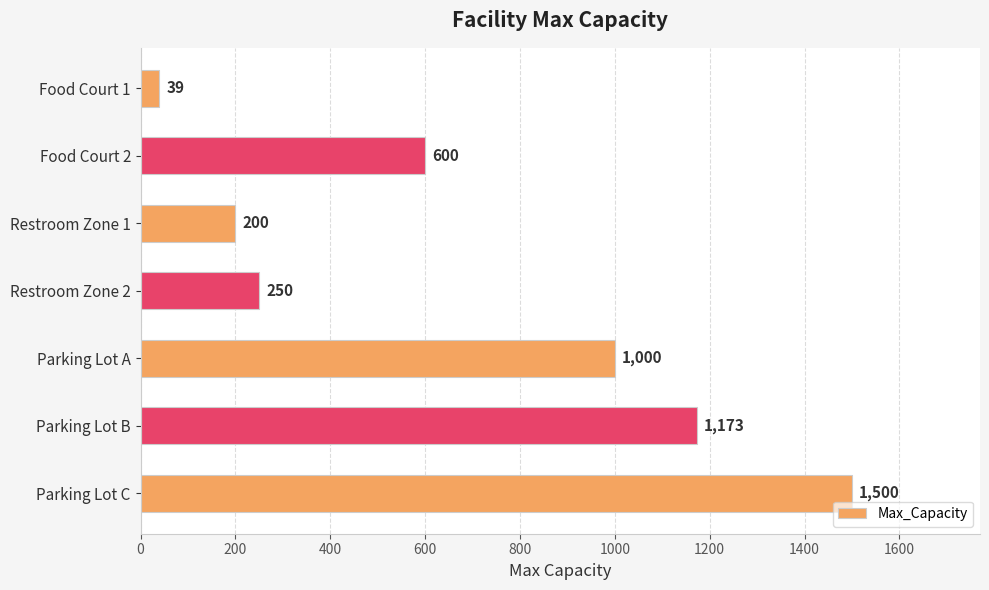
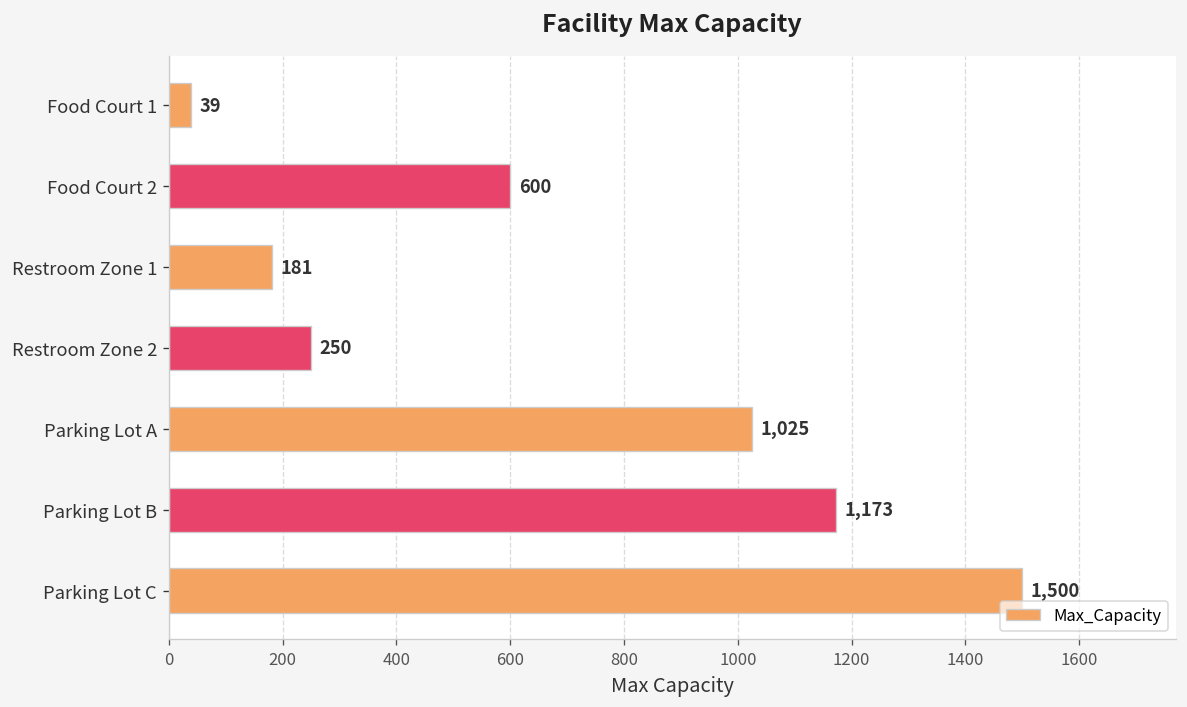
  {
    "Food Court 1": "39",
    "Food Court 2": "600",
-   "Restroom Zone 1": "200",
+   "Restroom Zone 1": "181",
    "Restroom Zone 2": "250",
-   "Parking Lot A": "1,000",
+   "Parking Lot A": "1,025",
    "Parking Lot B": "1,173",
    "Parking Lot C": "1,500"
  }
